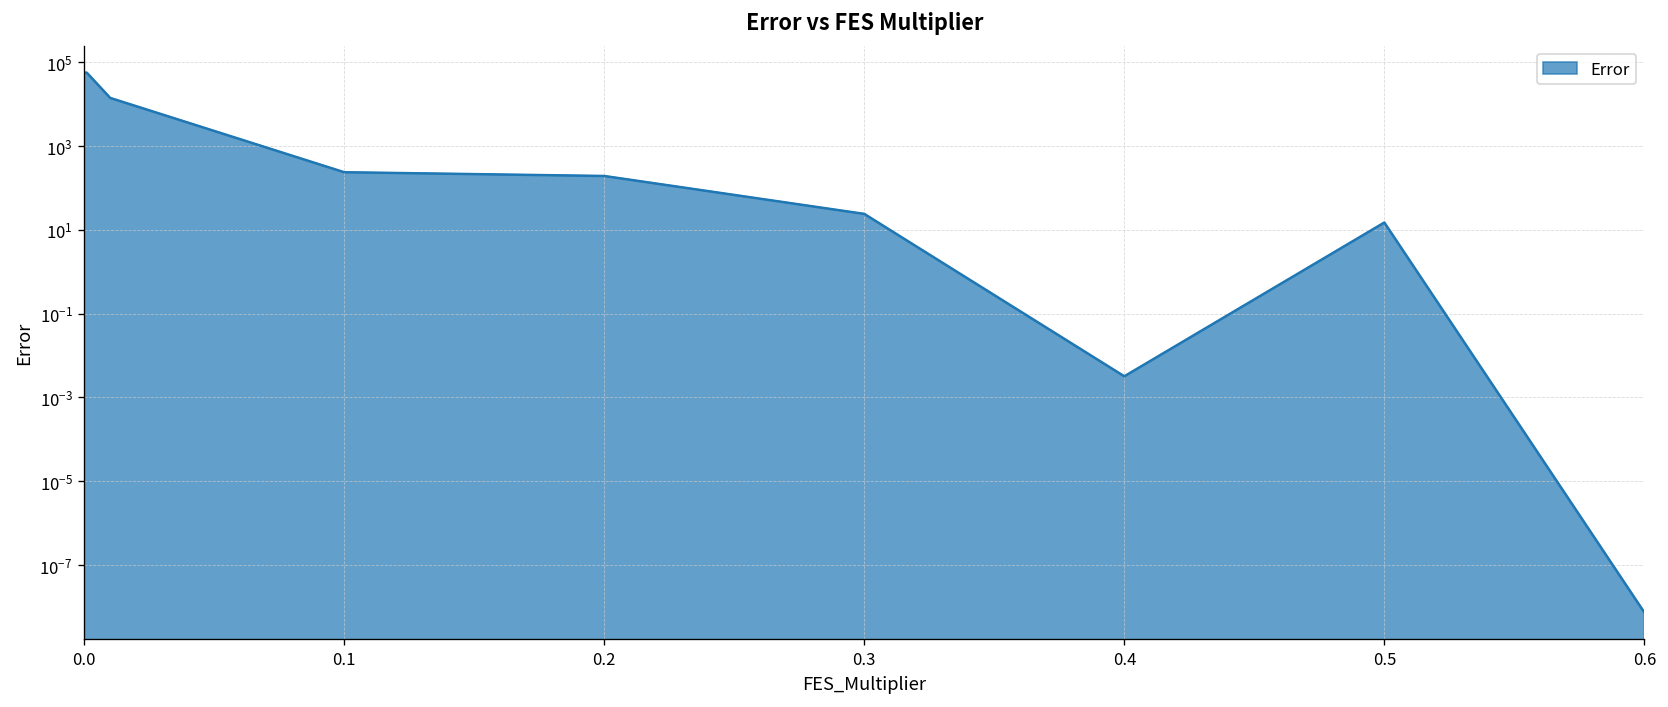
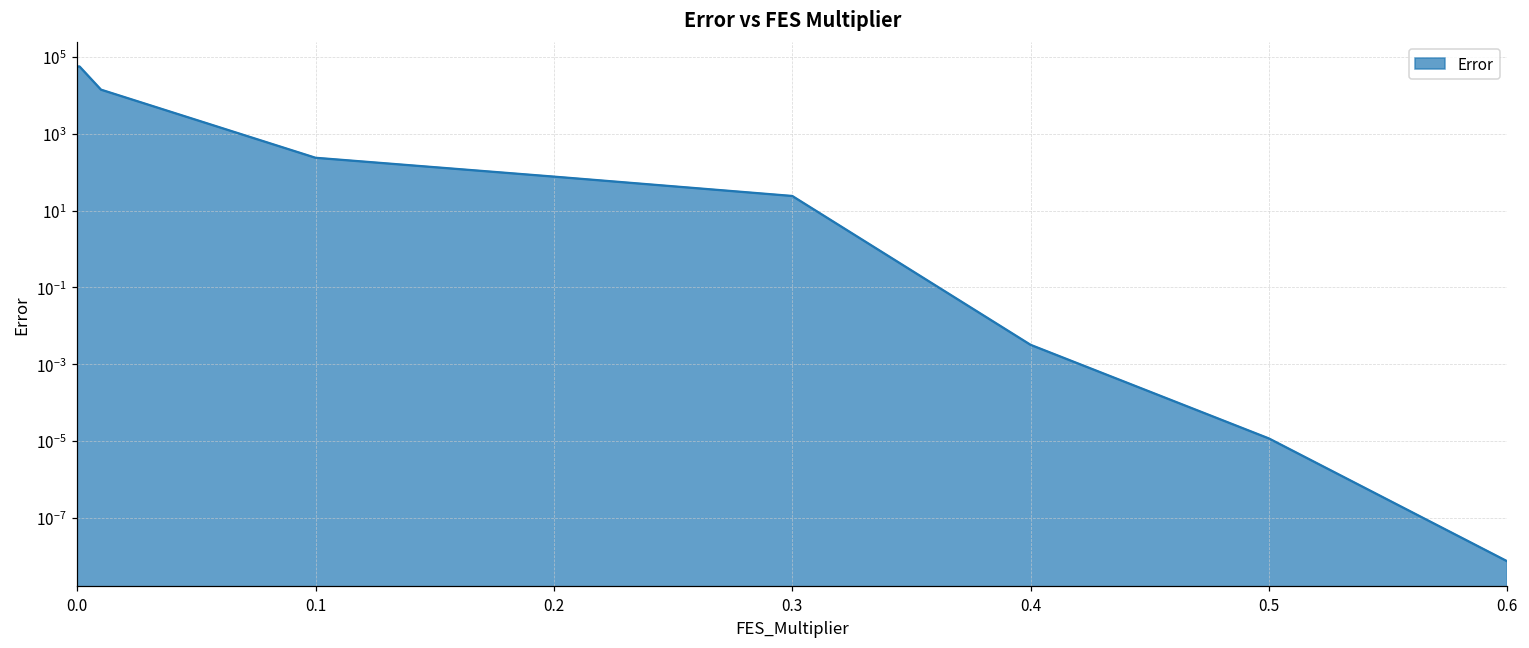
  {
    "0.0": 60000,
    "0.1": 200,
-   "0.2": 200,
+   "0.2": 80,
    "0.3": 20,
    "0.4": 0.003,
-   "0.5": 15,
+   "0.5": 0,
    "0.6": 0.000000007
  }
